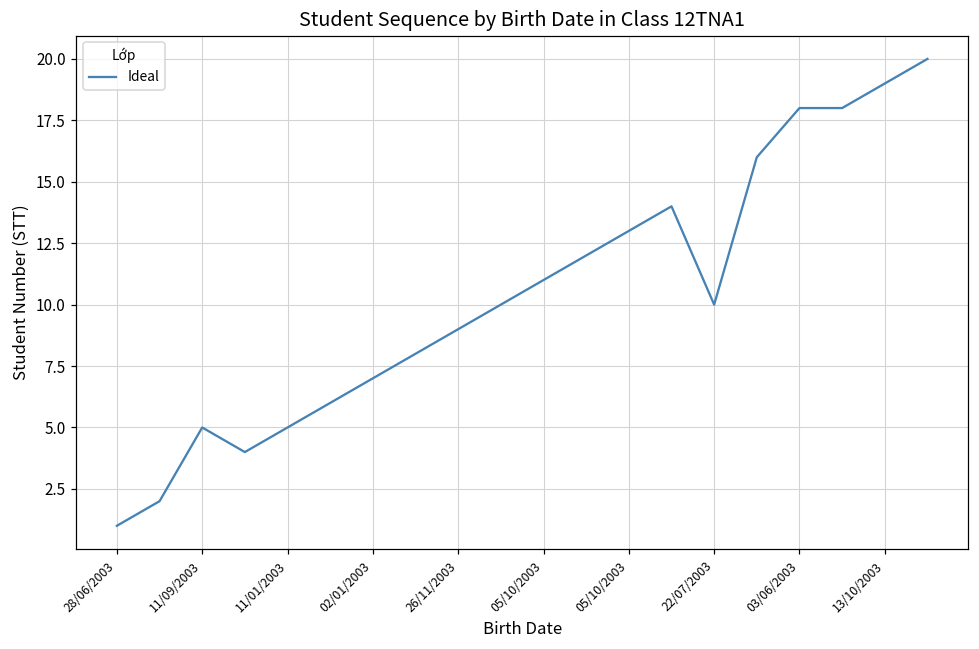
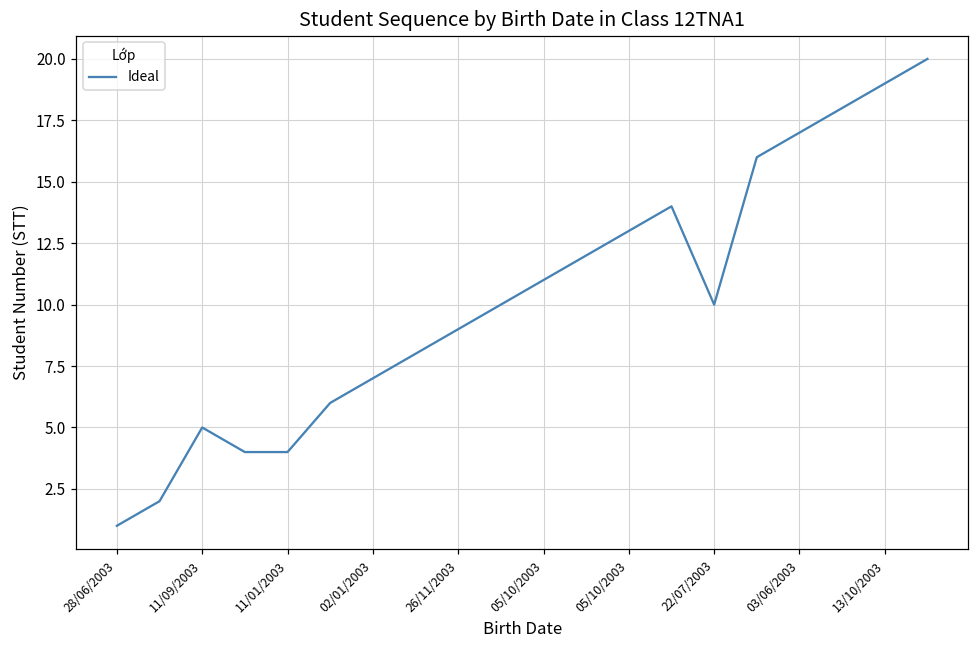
  {
    "28/06/2003": 1,
    "11/09/2003": 5,
-   "11/01/2003": 5,
+   "11/01/2003": 4,
    "02/01/2003": 7,
    "26/11/2003": 9,
    "22/07/2003": 10,
-   "03/06/2003": 18,
+   "03/06/2003": 17,
    "13/10/2003": 19
  }
